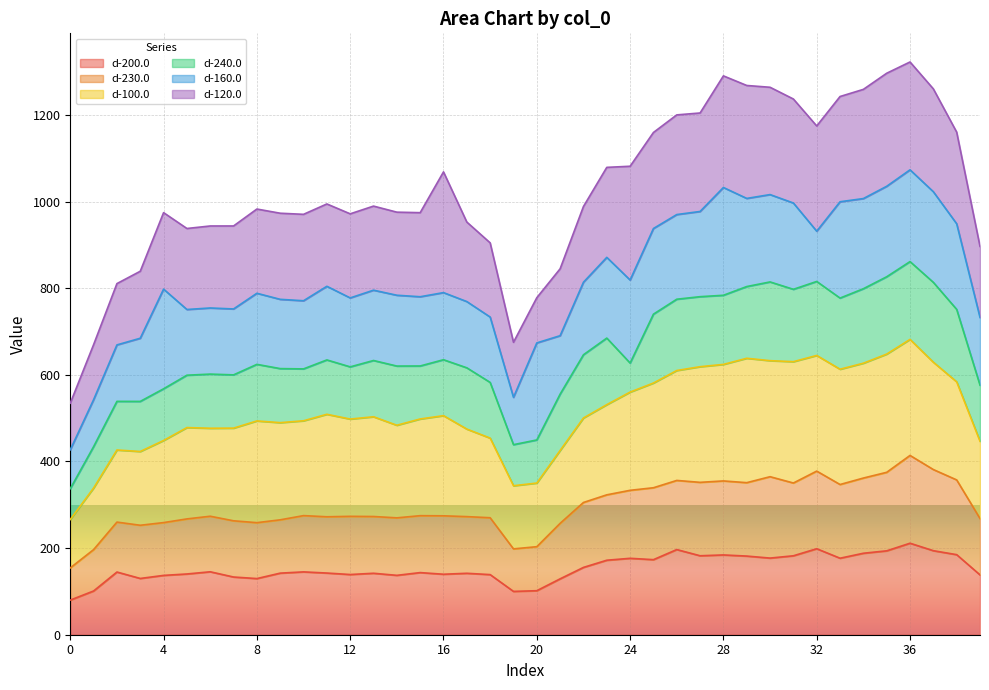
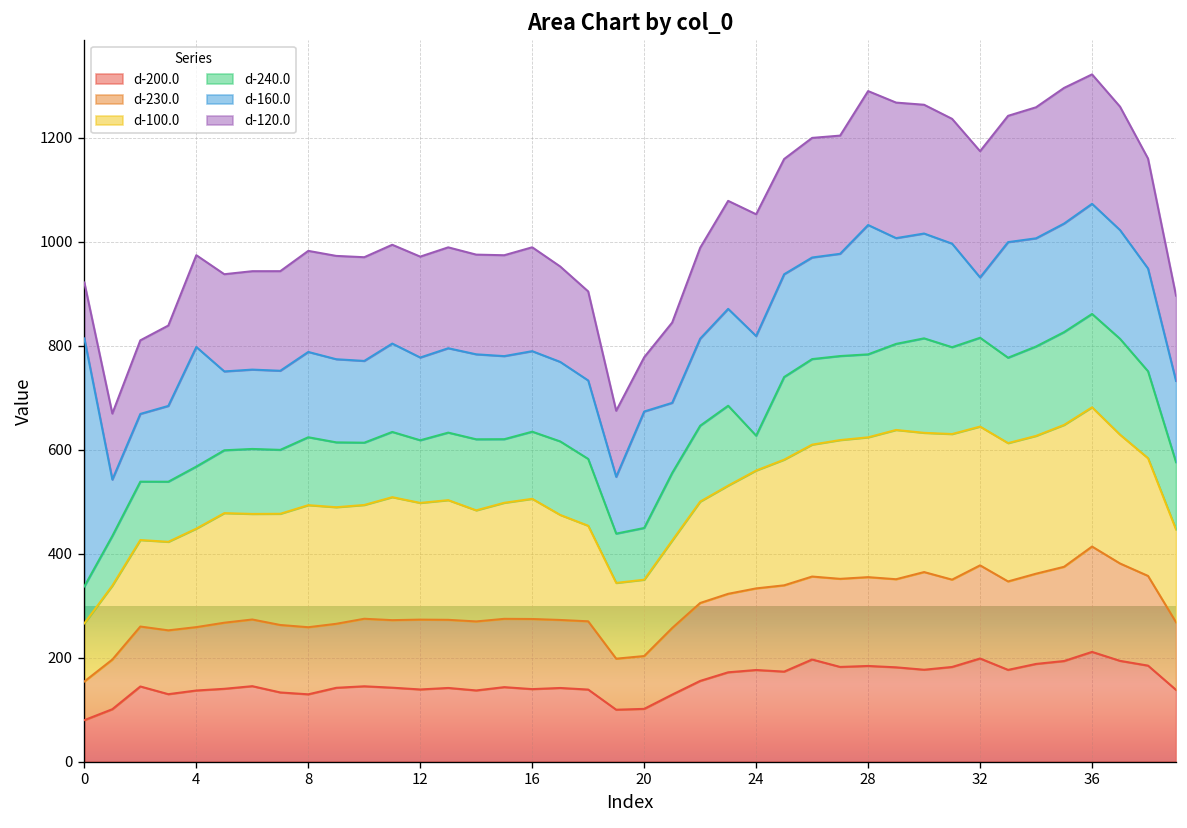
  {
    "d-240.0": {
      "0": 70,
      "4": 120,
      "8": 130,
      "12": 120,
      "16": 130,
      "20": 100,
      "24": 70,
      "28": 160,
      "32": 170,
      "36": 180
    },
    "d-160.0": {
-     "0": 90,
+     "0": 480,
      "4": 230,
      "8": 160,
      "12": 160,
      "16": 150,
      "20": 220,
      "24": 190,
      "28": 250,
      "32": 120,
      "36": 210
    },
    "d-120.0": {
      "0": 110,
      "4": 180,
      "8": 190,
      "12": 190,
-     "16": 280,
+     "16": 200,
      "20": 100,
-     "24": 260,
+     "24": 230,
      "28": 260,
      "32": 240,
      "36": 250
    }
  }
